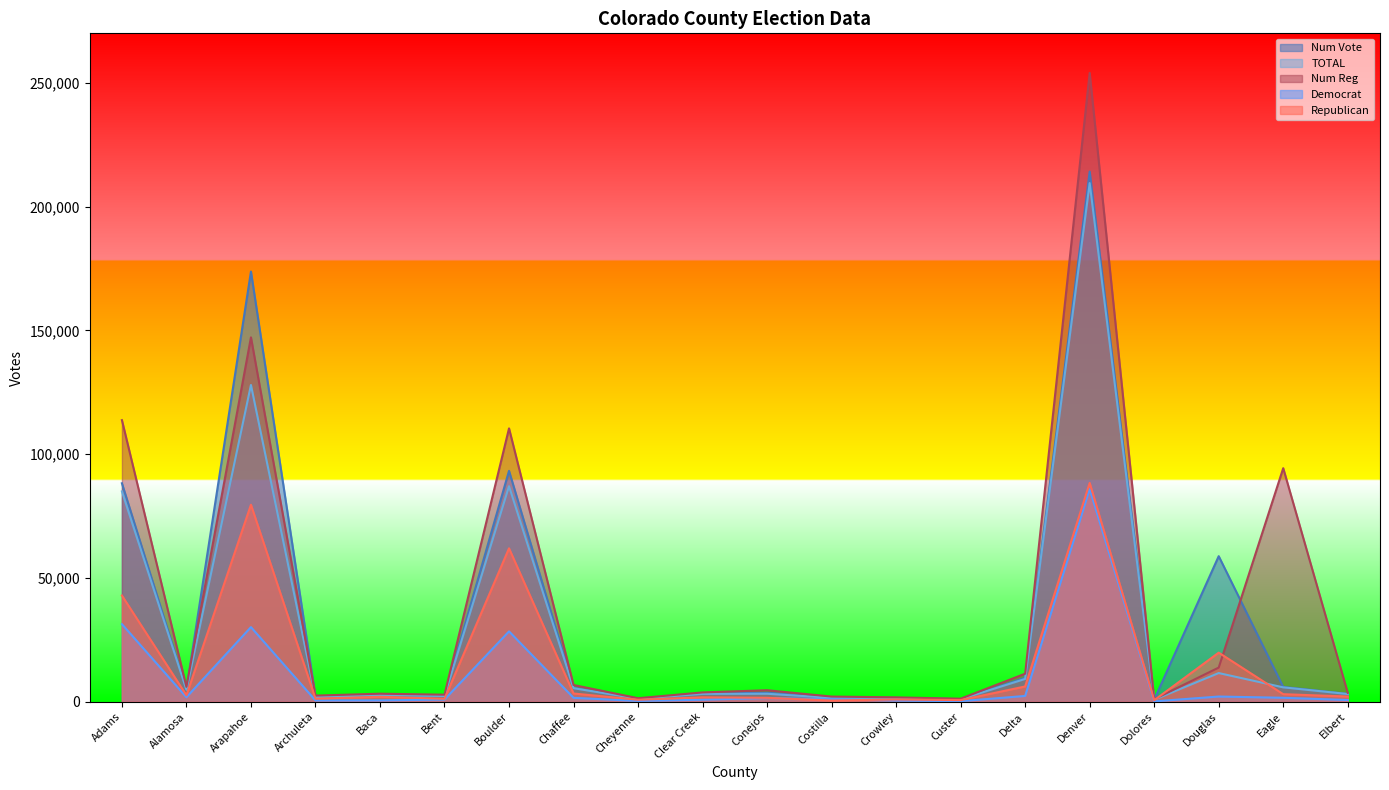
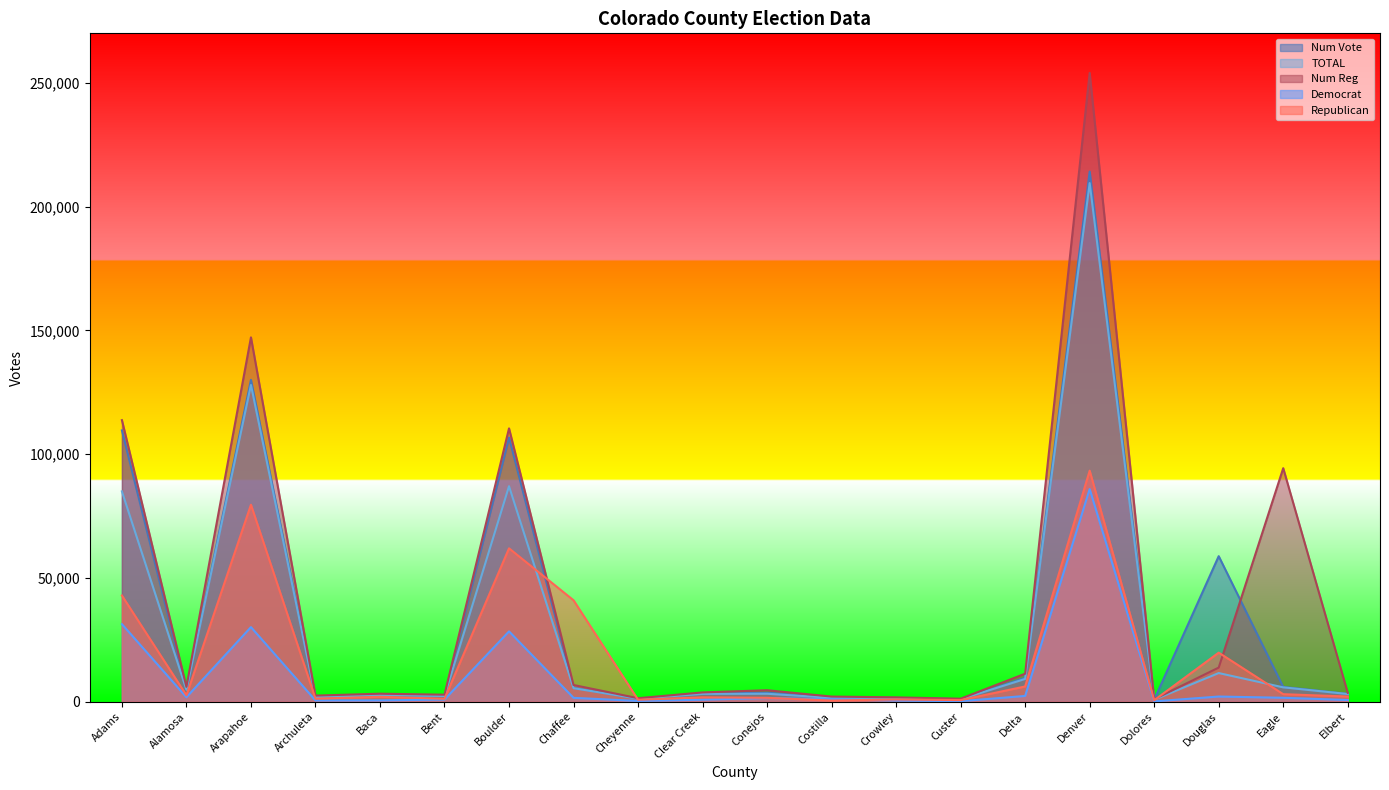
  {
    "Num Vote": {
-     "Adams": "88,000",
-     "Arapahoe": "174,000",
-     "Boulder": "93,000",
+     "Adams": "110,000",
+     "Arapahoe": "130,000",
+     "Boulder": "107,000",
      "Denver": "214,000",
      "Douglas": "59,000"
    },
    "Num Reg": {
      "Adams": "114,000",
      "Arapahoe": "147,000",
      "Boulder": "110,000",
      "Chaffee": "7,000",
      "Delta": "11,000",
      "Denver": "254,000",
      "Douglas": "14,000",
      "Eagle": "94,000"
    },
    "Republican": {
      "Adams": "43,000",
      "Arapahoe": "80,000",
      "Boulder": "62,000",
-     "Chaffee": "3,000",
+     "Chaffee": "41,000",
      "Delta": "6,000",
-     "Denver": "88,000",
+     "Denver": "93,000",
      "Douglas": "20,000",
      "Eagle": "3,000"
    }
  }
